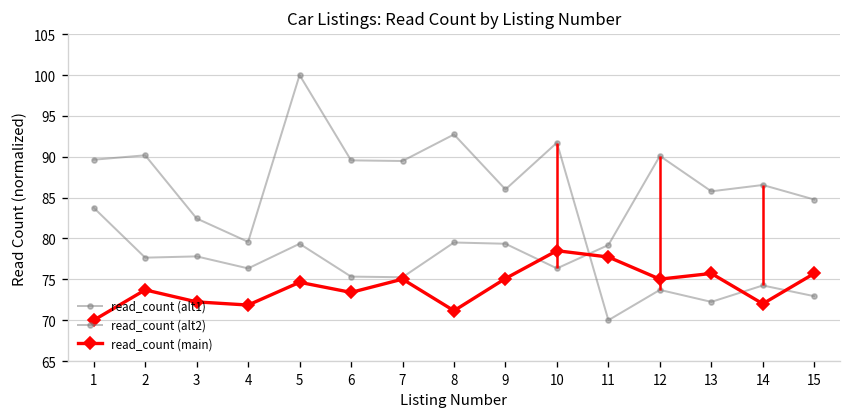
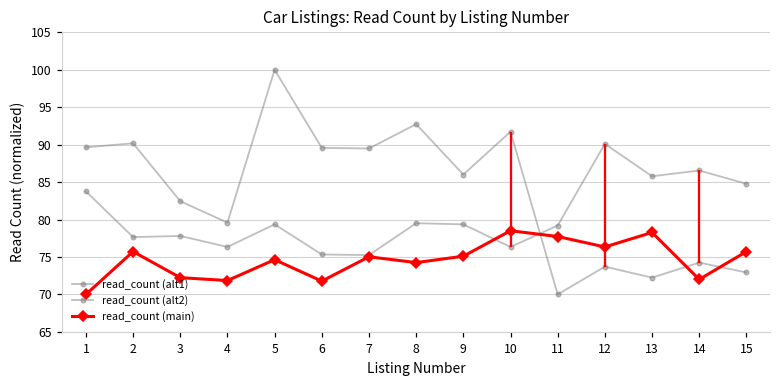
  {
    "read_count (main)": {
      "1": 70,
-     "2": 74,
+     "2": 76,
      "3": 72,
      "4": 72,
      "5": 75,
-     "6": 73,
-     "8": 71,
+     "6": 72,
+     "8": 74,
      "9": 75,
      "10": 79,
      "11": 78,
-     "12": 75,
-     "13": 76,
+     "12": 76,
+     "13": 78,
      "14": 72,
      "15": 76
    }
  }
